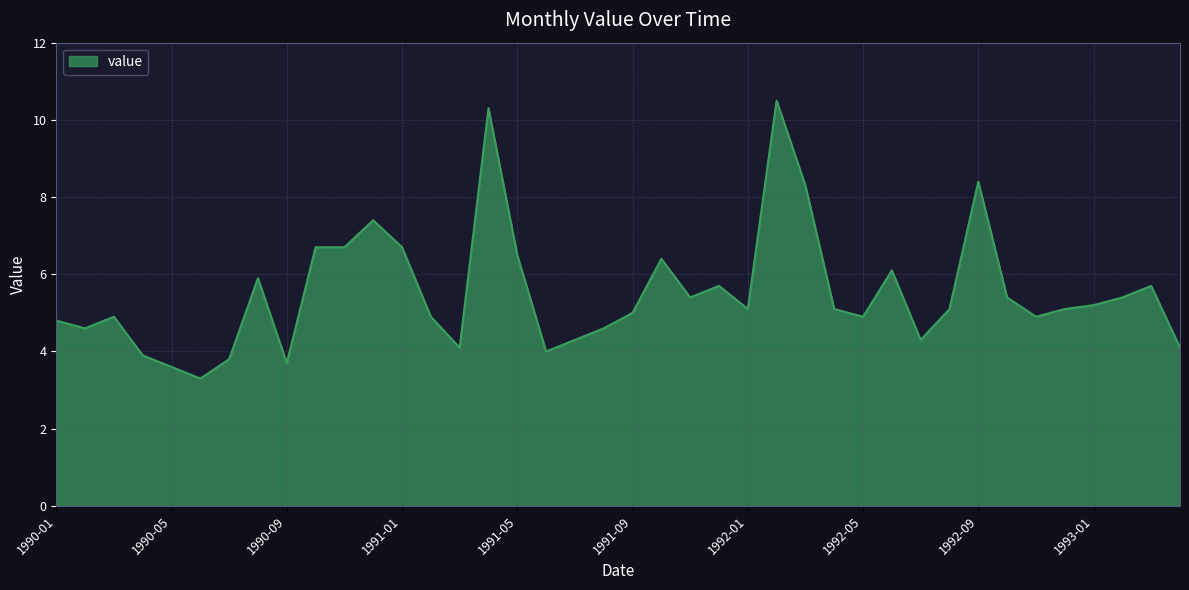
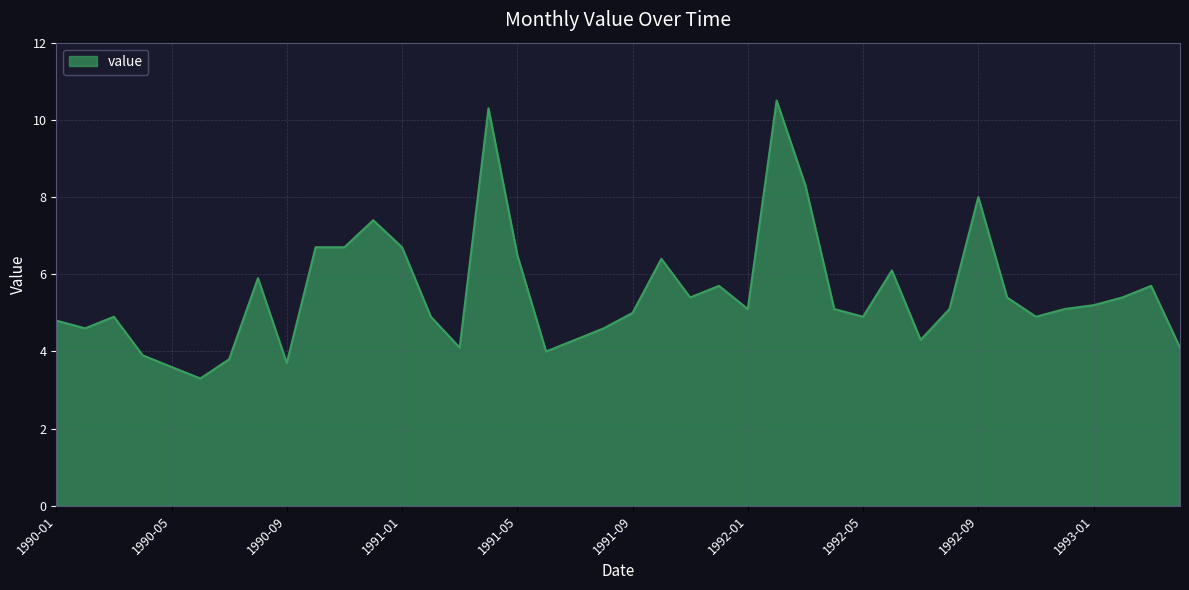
  {
    "1990-01": 4.8,
    "1990-05": 3.6,
    "1990-09": 3.7,
    "1991-01": 6.7,
    "1991-05": 6.5,
    "1991-09": 5.0,
    "1992-01": 5.1,
    "1992-05": 4.9,
-   "1992-09": 8.4,
+   "1992-09": 8.0,
    "1993-01": 5.2
  }
